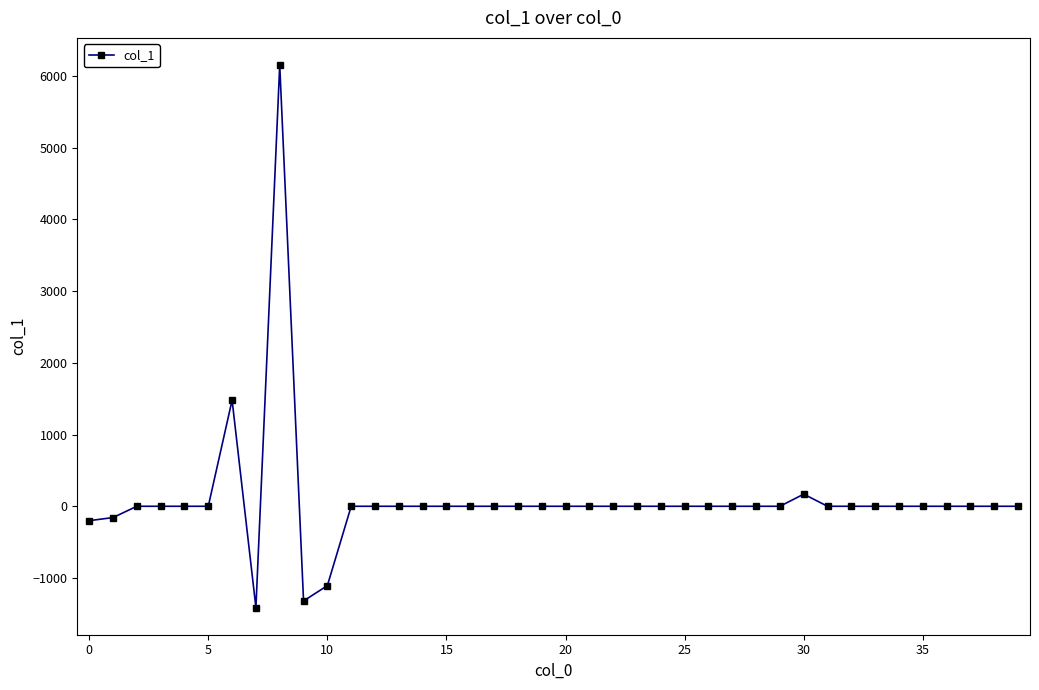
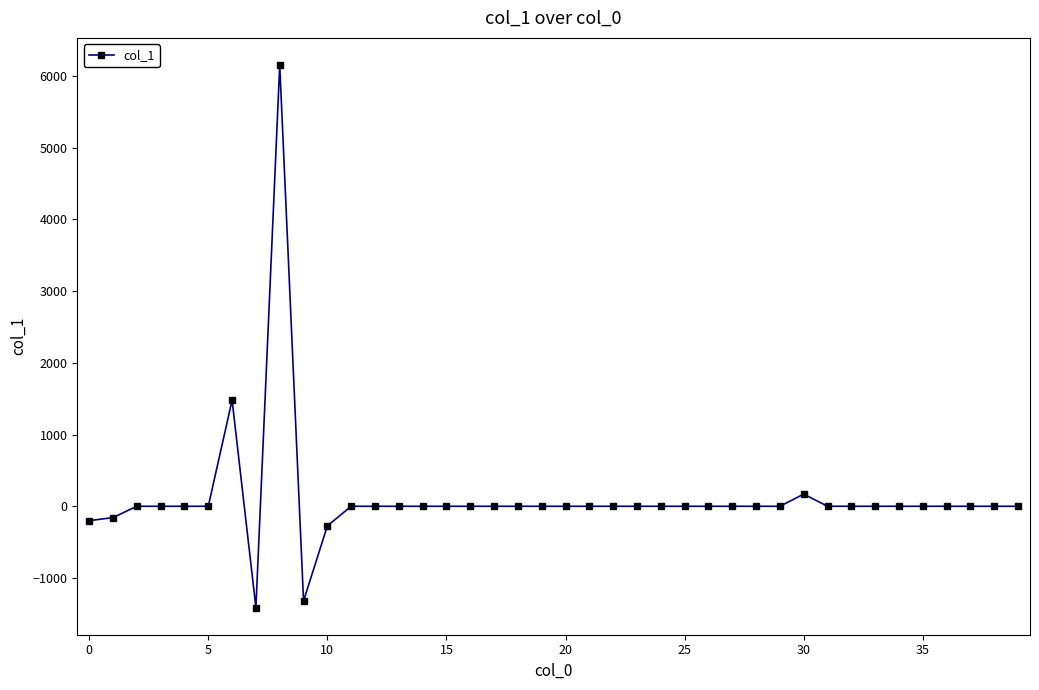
  {
    "0": -200,
    "5": 0,
-   "10": -1100,
+   "10": -300,
    "15": 0,
    "20": 0,
    "25": 0,
    "30": 200,
    "35": 0
  }
